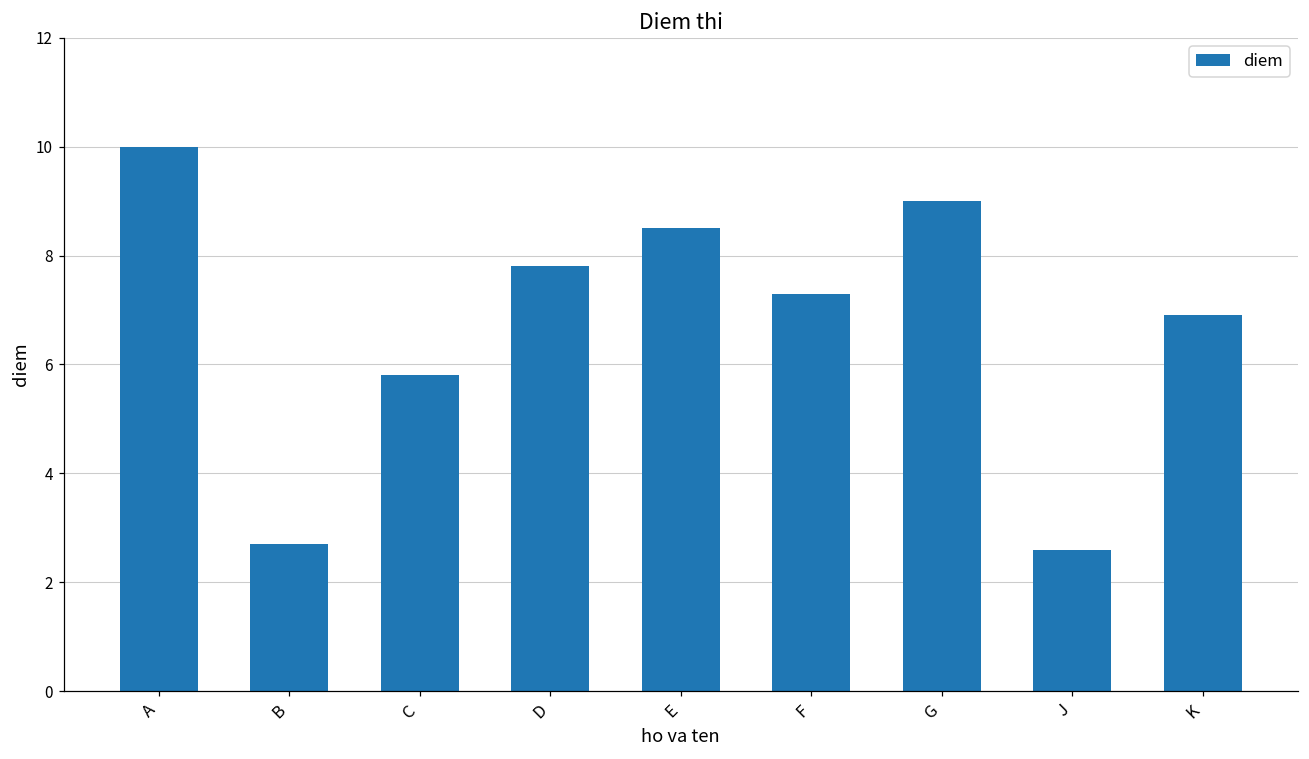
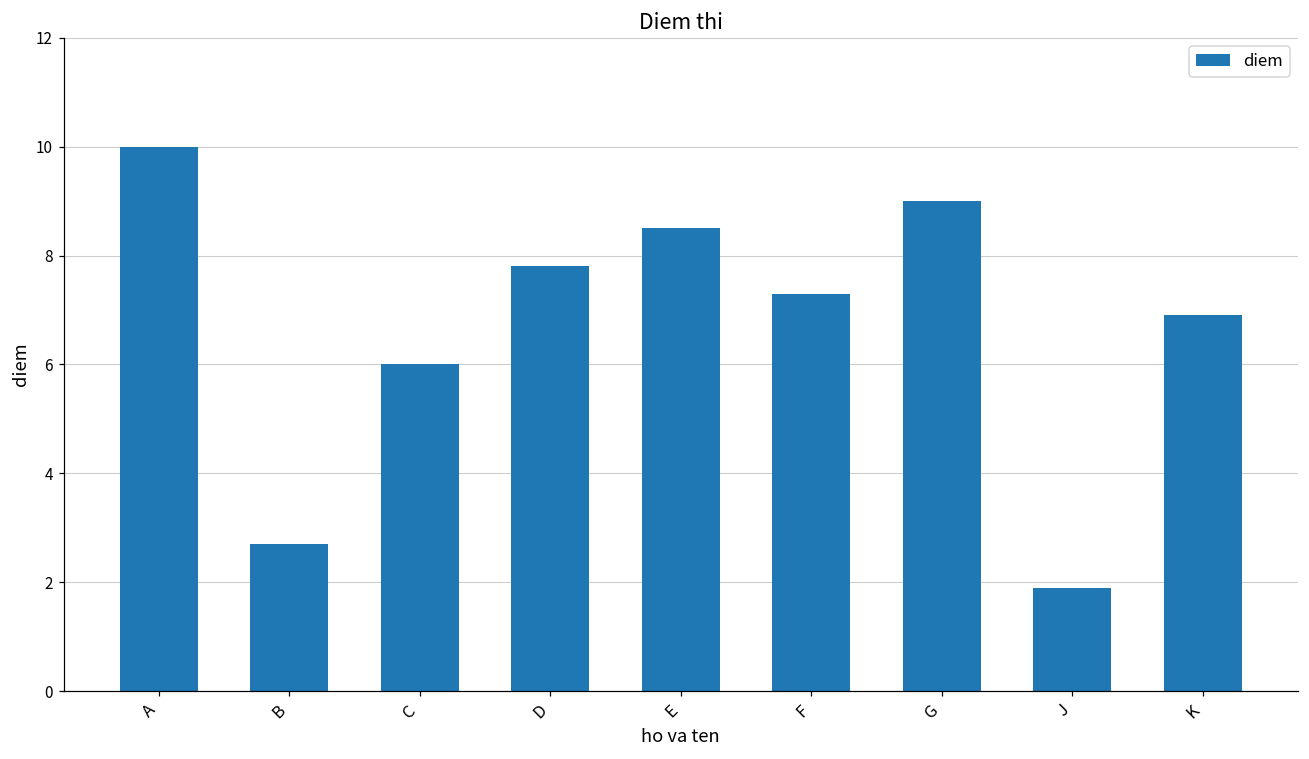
  {
    "A": 10.0,
    "B": 2.7,
-   "C": 5.8,
+   "C": 6.0,
    "D": 7.8,
    "E": 8.5,
    "F": 7.3,
    "G": 9.0,
-   "J": 2.6,
+   "J": 1.9,
    "K": 6.9
  }
